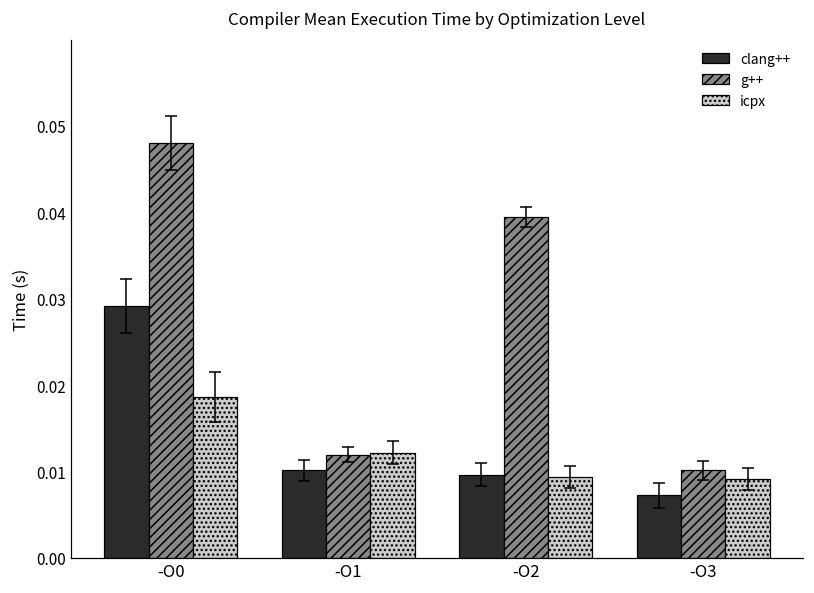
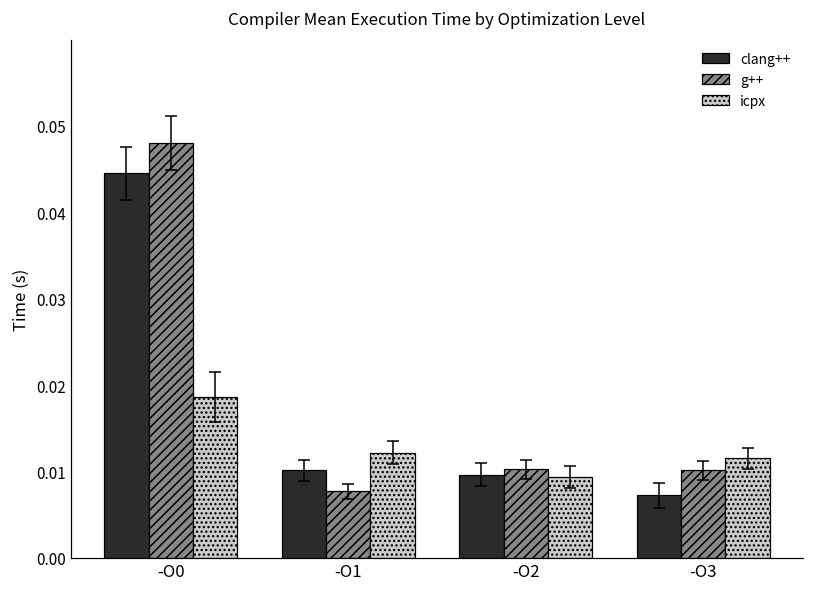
  {
    "clang++": {
-     "-O0": 0.029,
+     "-O0": 0.044,
      "-O1": 0.010,
      "-O2": 0.010,
      "-O3": 0.007
    },
    "g++": {
      "-O0": 0.048,
-     "-O1": 0.012,
-     "-O2": 0.039,
+     "-O1": 0.008,
+     "-O2": 0.010,
      "-O3": 0.010
    },
    "icpx": {
      "-O0": 0.019,
      "-O1": 0.012,
      "-O2": 0.009,
-     "-O3": 0.009
+     "-O3": 0.012
    }
  }
